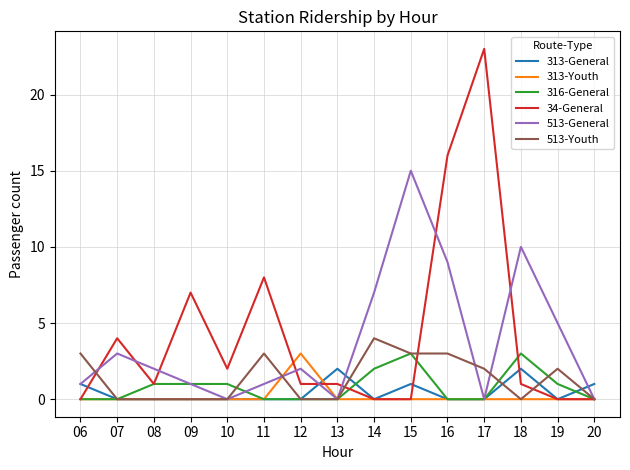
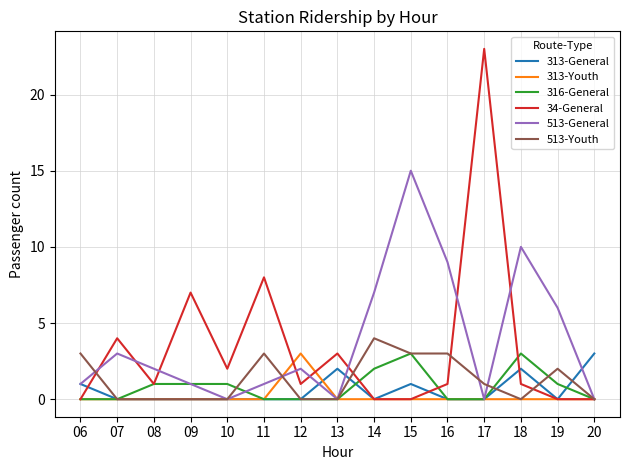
  {
    "313-General": {
      "13": 2,
      "15": 1,
      "18": 2,
-     "20": 1
+     "20": 3
    },
    "313-Youth": {
      "12": 3
    },
    "316-General": {
      "10": 1,
      "14": 2,
      "18": 3,
      "19": 1
    },
    "34-General": {
      "07": 4,
      "09": 7,
      "10": 2,
      "11": 8,
      "12": 1,
-     "13": 1,
-     "16": 16,
+     "13": 3,
+     "16": 1,
      "17": 23,
      "18": 1
    },
    "513-General": {
      "07": 3,
      "08": 2,
      "11": 1,
      "12": 2,
      "14": 7,
      "15": 15,
      "16": 9,
      "18": 10,
-     "19": 5
+     "19": 6
    },
    "513-Youth": {
      "06": 3,
      "11": 3,
      "14": 4,
      "16": 3,
-     "17": 2,
+     "17": 1,
      "19": 2
    }
  }
